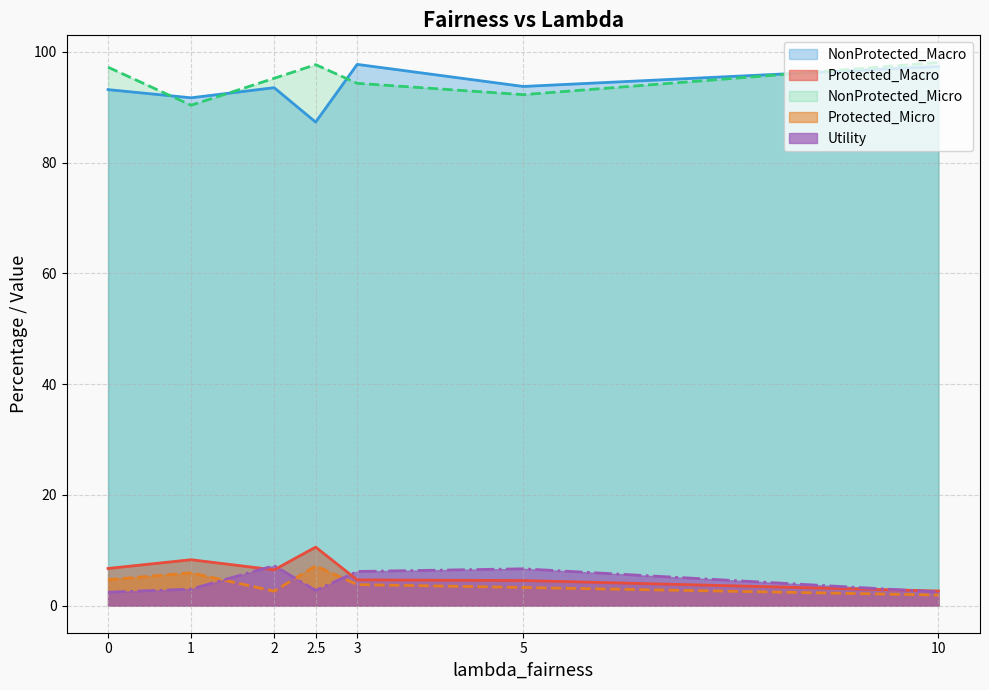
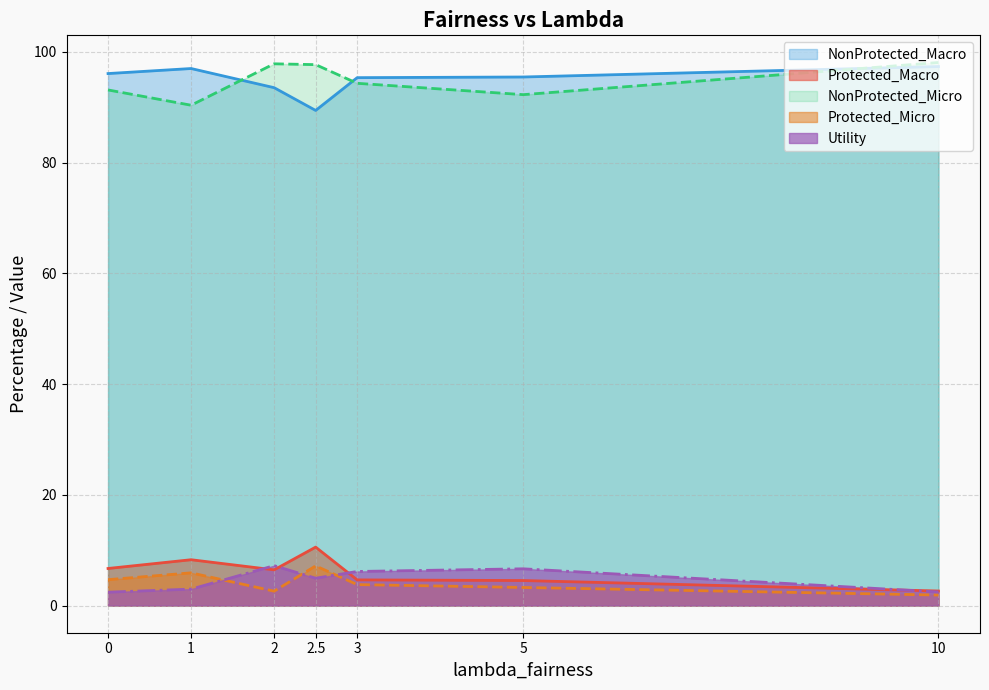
  {
    "NonProtected_Macro": {
-     "0": 93,
-     "1": 92,
+     "0": 96,
+     "1": 97,
      "2": 94,
-     "2.5": 87,
-     "3": 98,
-     "5": 94
+     "2.5": 89,
+     "3": 95,
+     "5": 95
    },
    "NonProtected_Micro": {
-     "0": 97,
+     "0": 93,
      "1": 90,
-     "2": 95,
+     "2": 98,
      "2.5": 98,
      "3": 94,
      "5": 92
    },
    "Utility": {
      "0": 2,
      "1": 3,
      "2": 7,
-     "2.5": 3,
+     "2.5": 5,
      "3": 6,
      "5": 7
    }
  }
